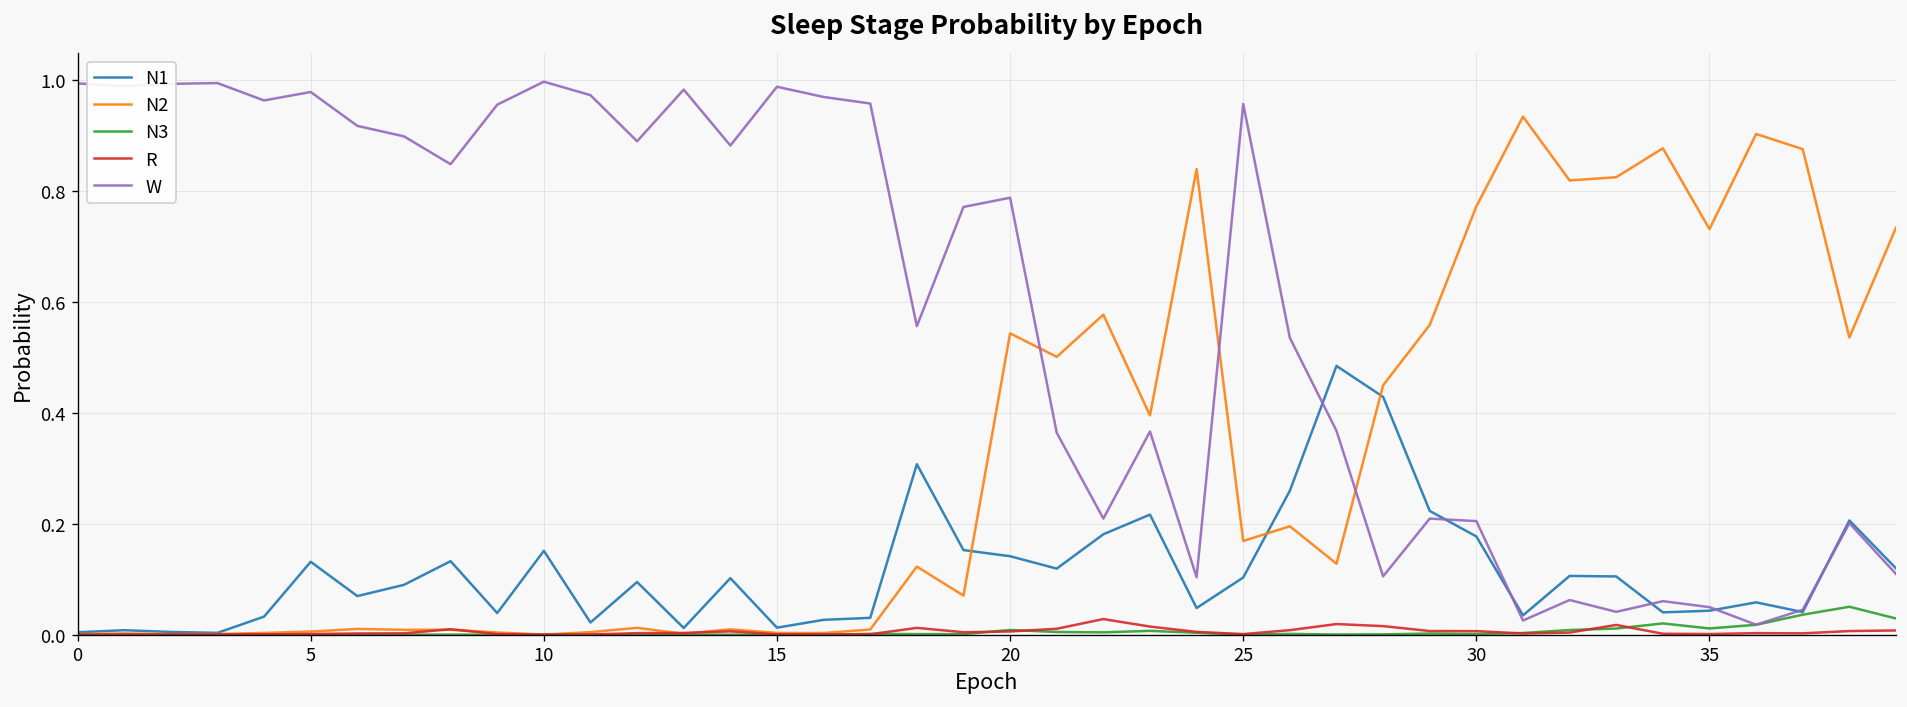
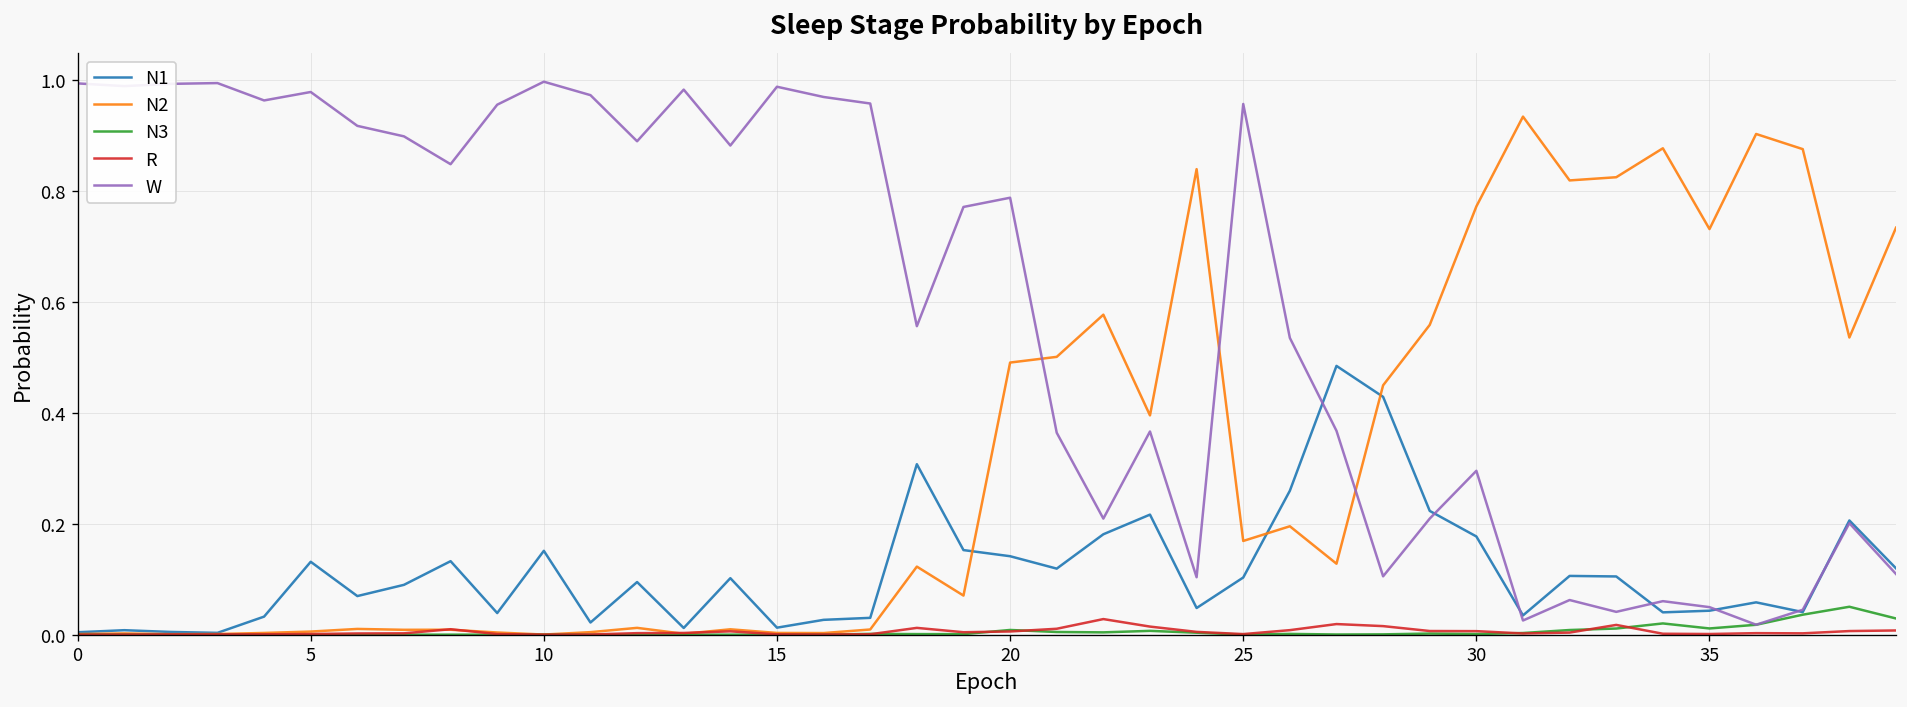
  {
    "N1": {
      "5": 0.13,
      "10": 0.15,
      "15": 0.01,
      "20": 0.14,
      "25": 0.10,
      "30": 0.18,
      "35": 0.04
    },
    "N2": {
-     "20": 0.54,
+     "20": 0.49,
      "25": 0.17,
      "30": 0.77,
      "35": 0.73
    },
    "N3": {
      "35": 0.01
    },
    "R": {
      "35": 0.00
    },
    "W": {
      "0": 0.99,
      "5": 0.98,
      "10": 1.00,
      "15": 0.99,
      "20": 0.79,
      "25": 0.96,
-     "30": 0.20,
+     "30": 0.30,
      "35": 0.05
    }
  }
